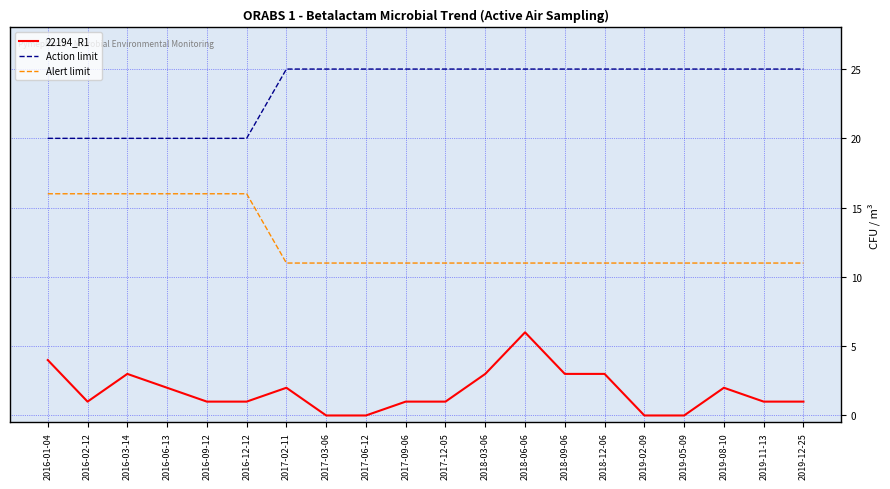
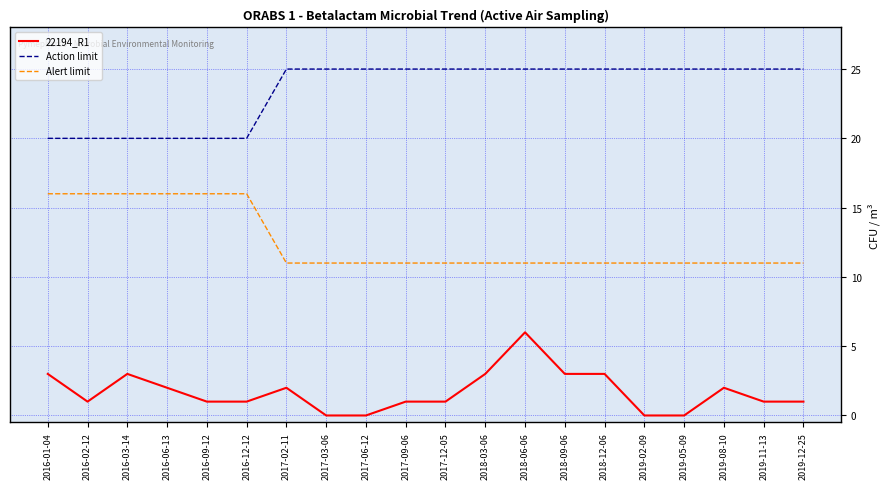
  {
    "22194_R1": {
-     "2016-01-04": 4,
+     "2016-01-04": 3,
      "2016-02-12": 1,
      "2016-03-14": 3,
      "2016-06-13": 2,
      "2016-09-12": 1,
      "2016-12-12": 1,
      "2017-02-11": 2,
      "2017-03-06": 0,
      "2017-06-12": 0,
      "2017-09-06": 1,
      "2017-12-05": 1,
      "2018-03-06": 3,
      "2018-06-06": 6,
      "2018-09-06": 3,
      "2018-12-06": 3,
      "2019-02-09": 0,
      "2019-05-09": 0,
      "2019-08-10": 2,
      "2019-11-13": 1,
      "2019-12-25": 1
    },
    "Action limit": {
      "2016-01-04": 20,
      "2016-02-12": 20,
      "2016-03-14": 20,
      "2016-06-13": 20,
      "2016-09-12": 20,
      "2016-12-12": 20,
      "2017-02-11": 25,
      "2017-03-06": 25,
      "2017-06-12": 25,
      "2017-09-06": 25,
      "2017-12-05": 25,
      "2018-03-06": 25,
      "2018-06-06": 25,
      "2018-09-06": 25,
      "2018-12-06": 25,
      "2019-02-09": 25,
      "2019-05-09": 25,
      "2019-08-10": 25,
      "2019-11-13": 25,
      "2019-12-25": 25
    },
    "Alert limit": {
      "2016-01-04": 16,
      "2016-02-12": 16,
      "2016-03-14": 16,
      "2016-06-13": 16,
      "2016-09-12": 16,
      "2016-12-12": 16,
      "2017-02-11": 11,
      "2017-03-06": 11,
      "2017-06-12": 11,
      "2017-09-06": 11,
      "2017-12-05": 11,
      "2018-03-06": 11,
      "2018-06-06": 11,
      "2018-09-06": 11,
      "2018-12-06": 11,
      "2019-02-09": 11,
      "2019-05-09": 11,
      "2019-08-10": 11,
      "2019-11-13": 11,
      "2019-12-25": 11
    }
  }
